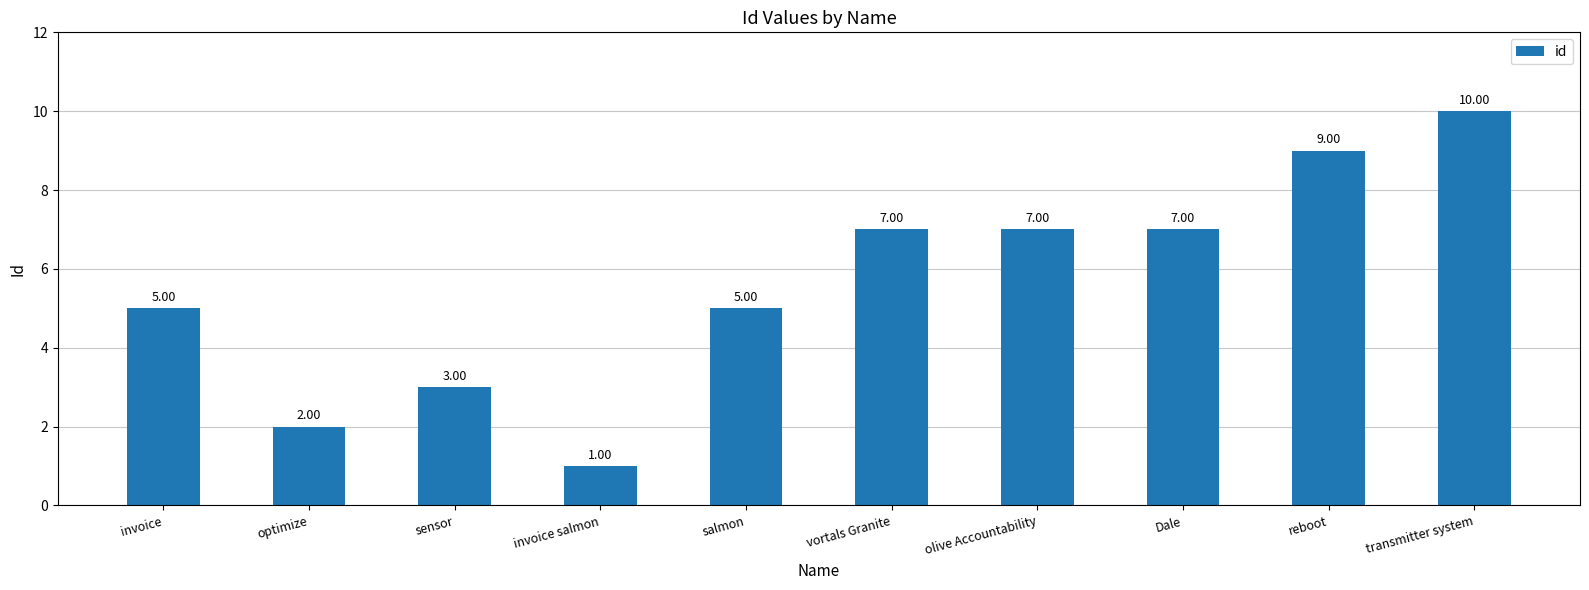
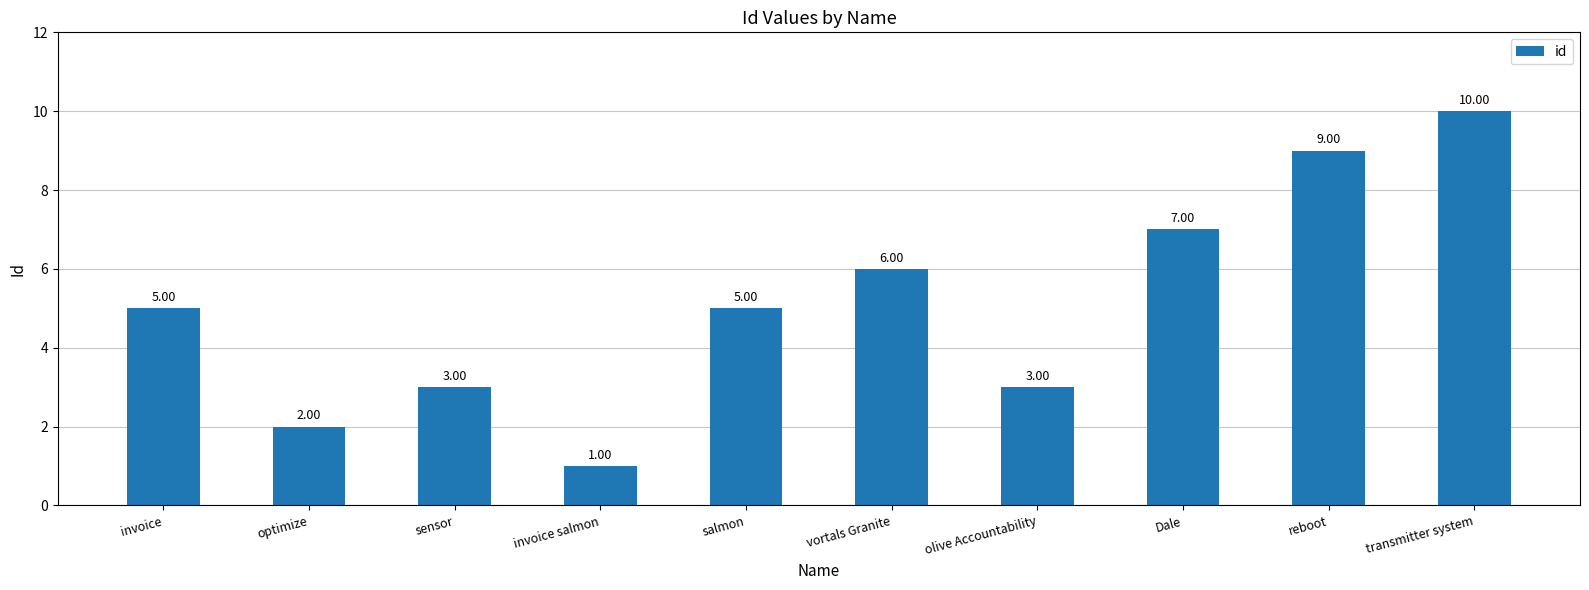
  {
    "invoice": 5.00,
    "optimize": 2.00,
    "sensor": 3.00,
    "invoice salmon": 1.00,
    "salmon": 5.00,
-   "vortals Granite": 7.00,
-   "olive Accountability": 7.00,
+   "vortals Granite": 6.00,
+   "olive Accountability": 3.00,
    "Dale": 7.00,
    "reboot": 9.00,
    "transmitter system": 10.00
  }
